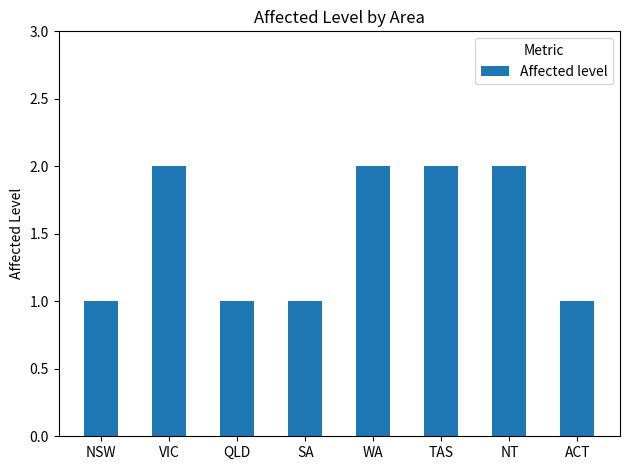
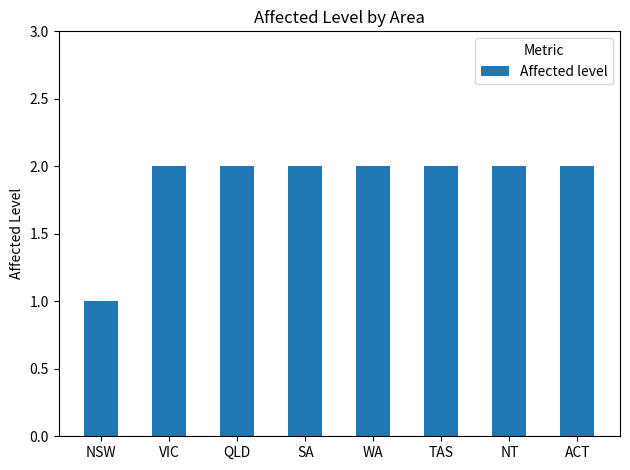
  {
    "NSW": 1,
    "VIC": 2,
-   "QLD": 1,
-   "SA": 1,
+   "QLD": 2,
+   "SA": 2,
    "WA": 2,
    "TAS": 2,
    "NT": 2,
-   "ACT": 1
+   "ACT": 2
  }
